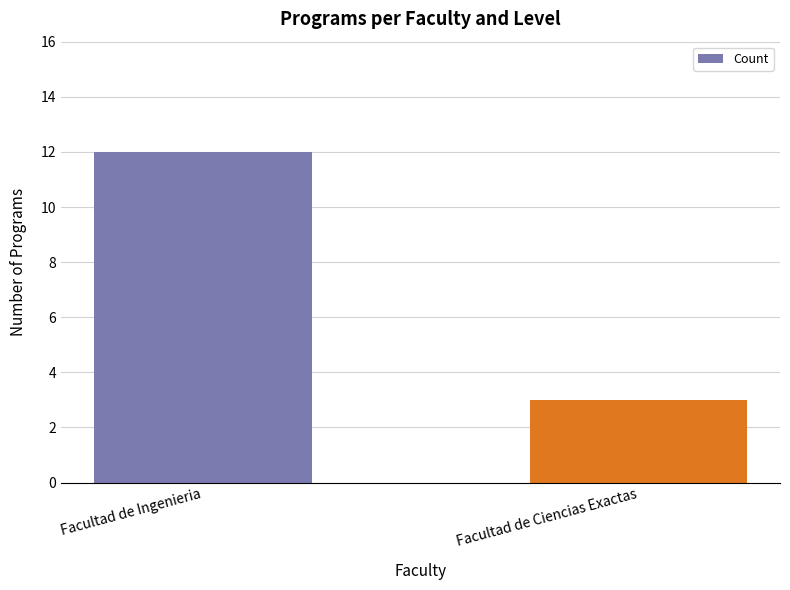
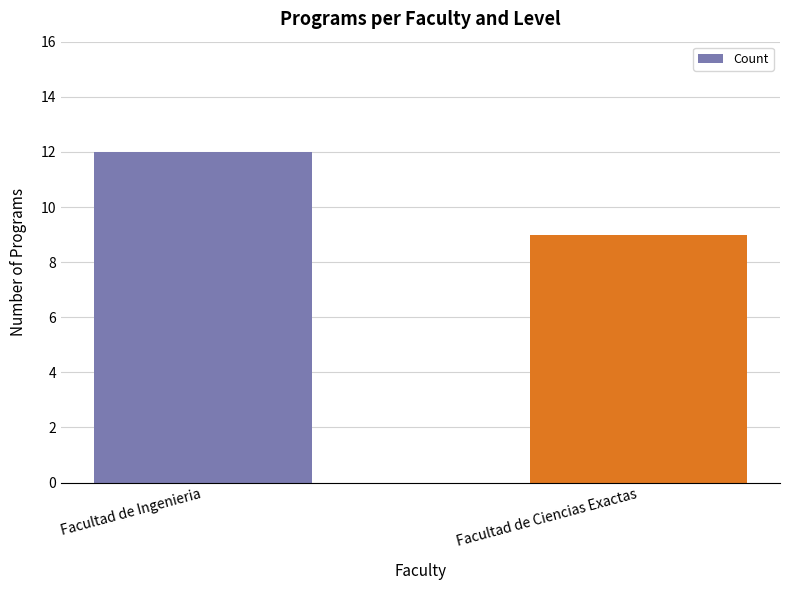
  {
    "Facultad de Ingenieria": 12,
-   "Facultad de Ciencias Exactas": 3
+   "Facultad de Ciencias Exactas": 9
  }
